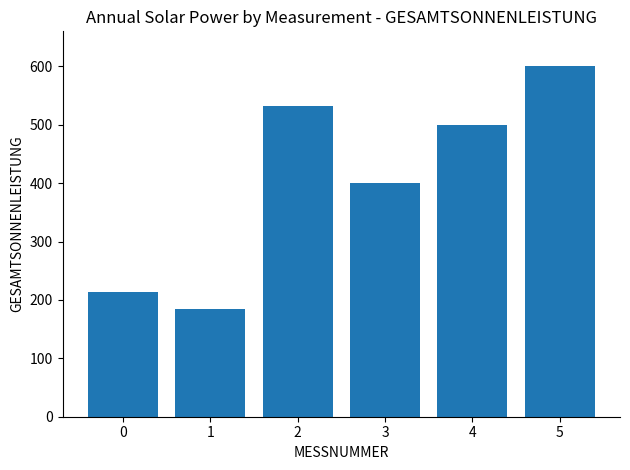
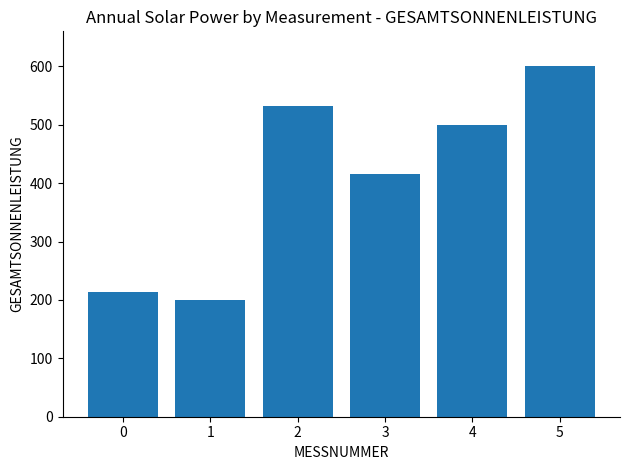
  {
    "0": 210,
-   "1": 180,
+   "1": 200,
    "2": 530,
-   "3": 400,
+   "3": 420,
    "4": 500,
    "5": 600
  }
